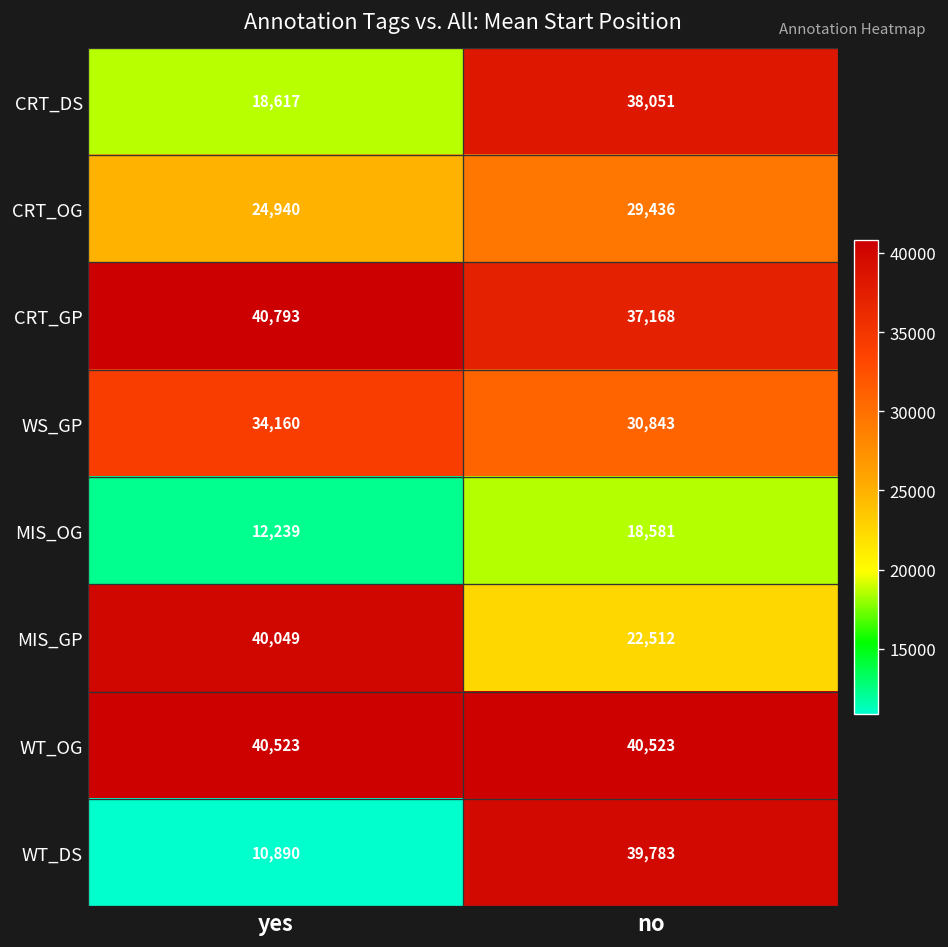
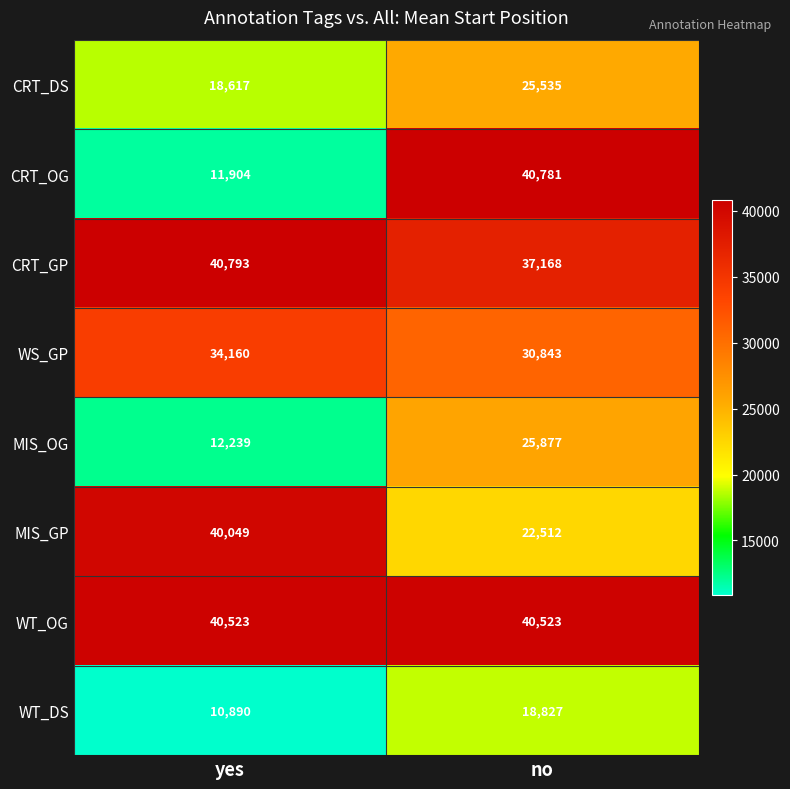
  {
    "CRT_DS": {
      "yes": "18,617",
-     "no": "38,051"
+     "no": "25,535"
    },
    "CRT_OG": {
-     "yes": "24,940",
-     "no": "29,436"
+     "yes": "11,904",
+     "no": "40,781"
    },
    "CRT_GP": {
      "yes": "40,793",
      "no": "37,168"
    },
    "WS_GP": {
      "yes": "34,160",
      "no": "30,843"
    },
    "MIS_OG": {
      "yes": "12,239",
-     "no": "18,581"
+     "no": "25,877"
    },
    "MIS_GP": {
      "yes": "40,049",
      "no": "22,512"
    },
    "WT_OG": {
      "yes": "40,523",
      "no": "40,523"
    },
    "WT_DS": {
      "yes": "10,890",
-     "no": "39,783"
+     "no": "18,827"
    }
  }
